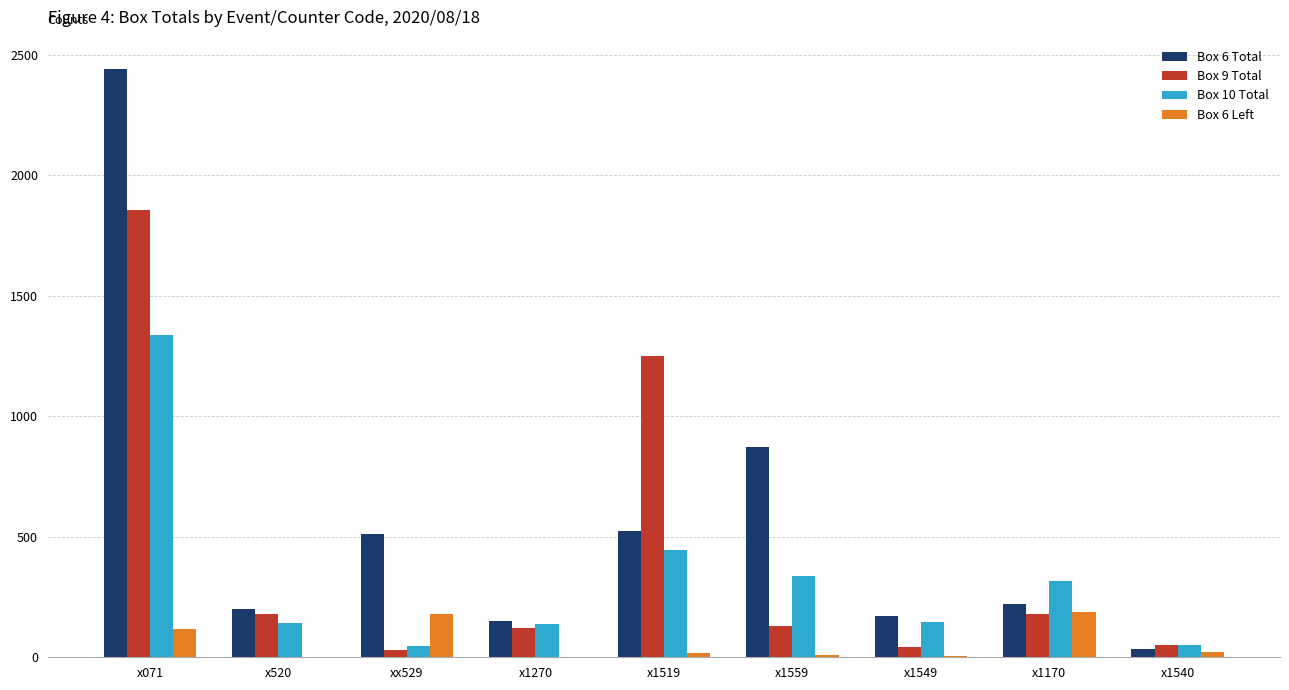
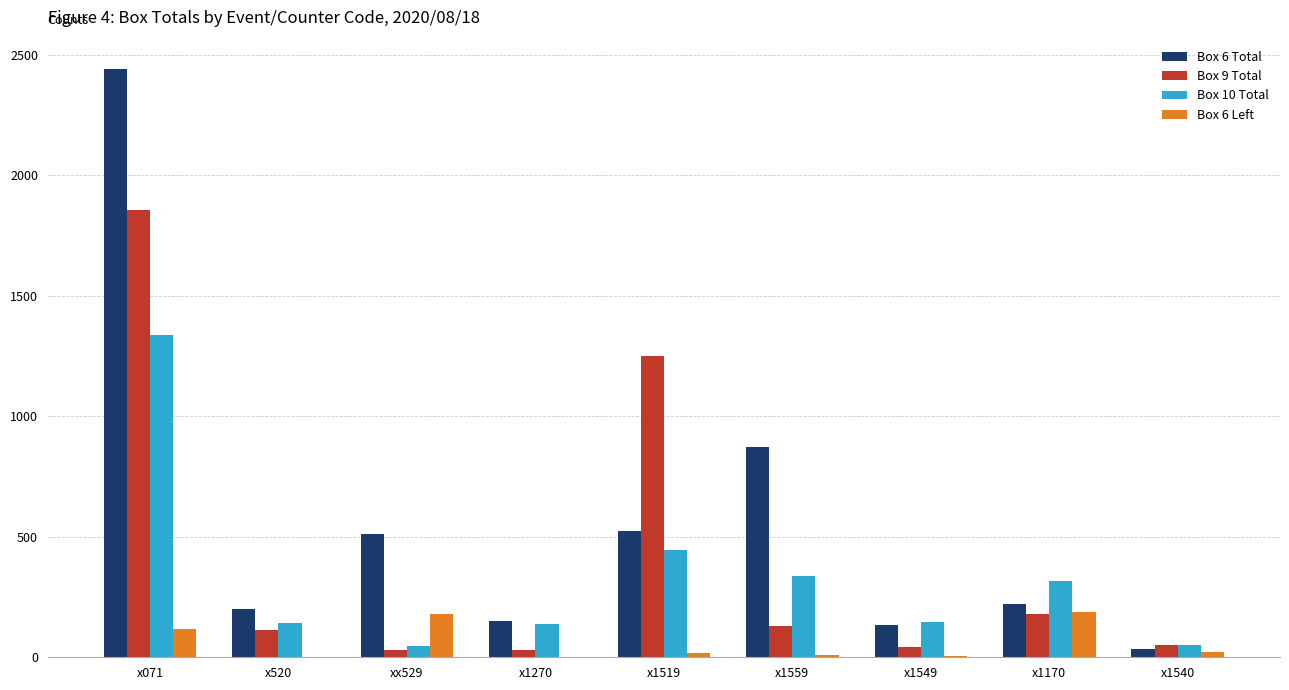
  {
    "Box 6 Total": {
      "x071": 2440,
      "x520": 200,
      "xx529": 510,
      "x1270": 150,
      "x1519": 520,
      "x1559": 870,
-     "x1549": 170,
+     "x1549": 140,
      "x1170": 220,
      "x1540": 40
    },
    "Box 9 Total": {
      "x071": 1860,
-     "x520": 180,
+     "x520": 110,
      "xx529": 30,
-     "x1270": 120,
+     "x1270": 30,
      "x1519": 1250,
      "x1559": 130,
      "x1549": 40,
      "x1170": 180,
      "x1540": 50
    },
    "Box 10 Total": {
      "x071": 1340,
      "x520": 140,
      "xx529": 50,
      "x1270": 140,
      "x1519": 450,
      "x1559": 340,
      "x1549": 150,
      "x1170": 320,
      "x1540": 50
    },
    "Box 6 Left": {
      "x071": 120,
      "x520": 0,
      "xx529": 180,
      "x1270": 0,
      "x1519": 20,
      "x1170": 190,
      "x1540": 20
    }
  }
